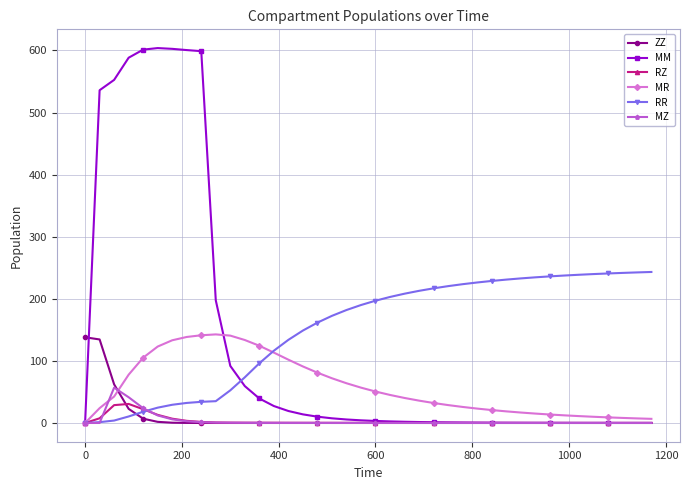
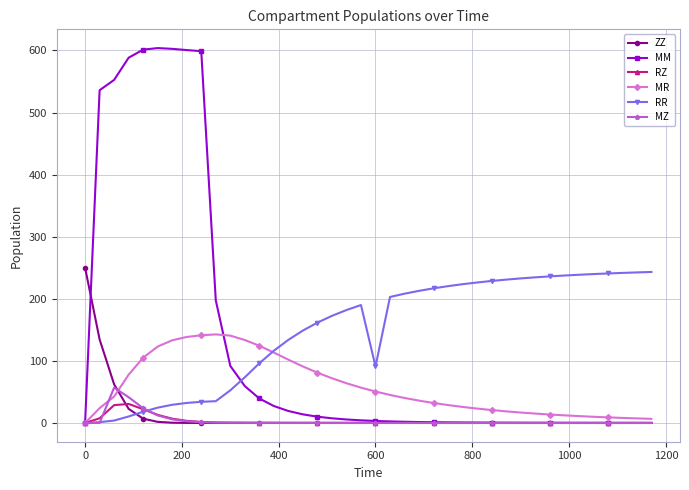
  {
    "ZZ": {
-     "0": 140
+     "0": 250
    },
    "RR": {
-     "600": 200
+     "600": 90
    }
  }
